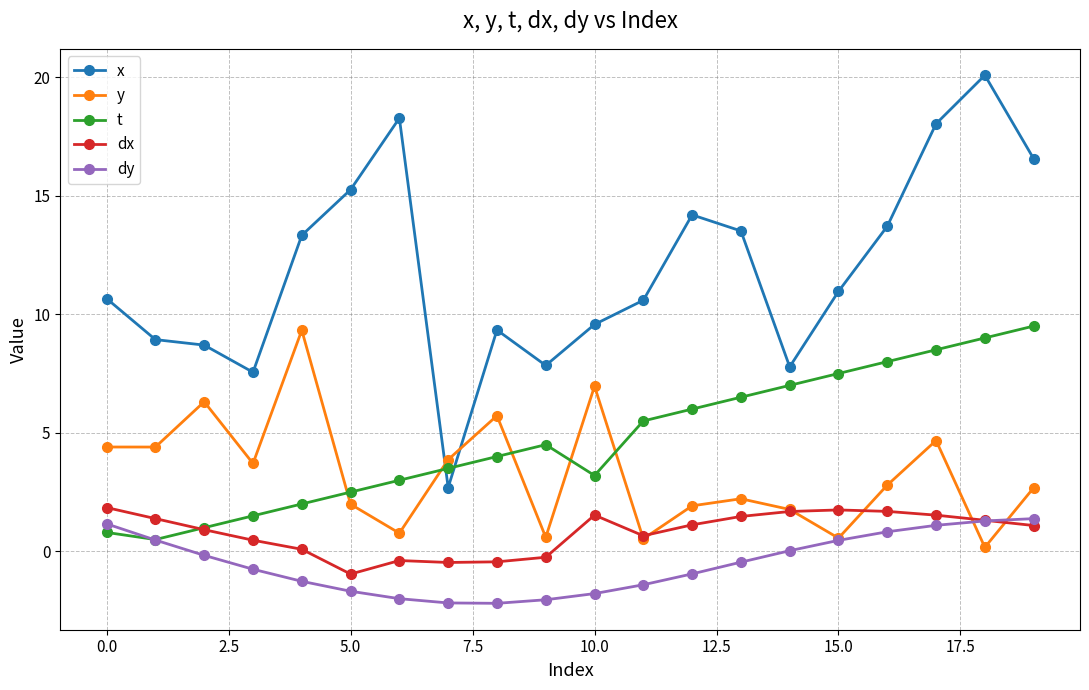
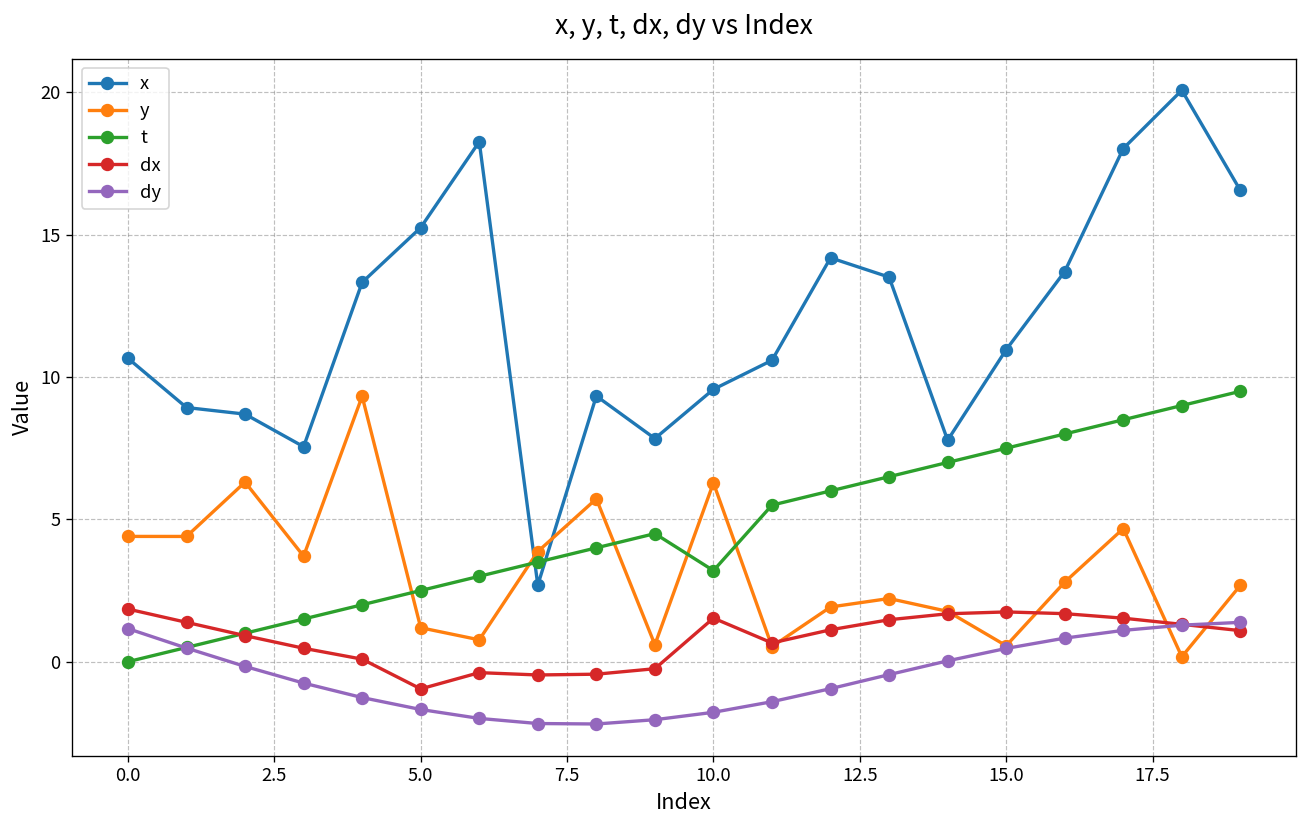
  {
    "x": {
      "0.0": 10.7,
      "5.0": 15.3,
      "10.0": 9.6,
      "15.0": 11.0
    },
    "y": {
      "0.0": 4.4,
-     "5.0": 2.0,
-     "10.0": 7.0
+     "5.0": 1.2,
+     "10.0": 6.3
    },
    "t": {
-     "0.0": 0.8,
+     "0.0": 0.0,
      "5.0": 2.5,
      "10.0": 3.2,
      "15.0": 7.5
    },
    "dx": {
      "0.0": 1.8,
      "5.0": -1.0,
      "10.0": 1.5,
      "15.0": 1.7
    },
    "dy": {
      "0.0": 1.2,
      "5.0": -1.7,
      "10.0": -1.8
    }
  }
